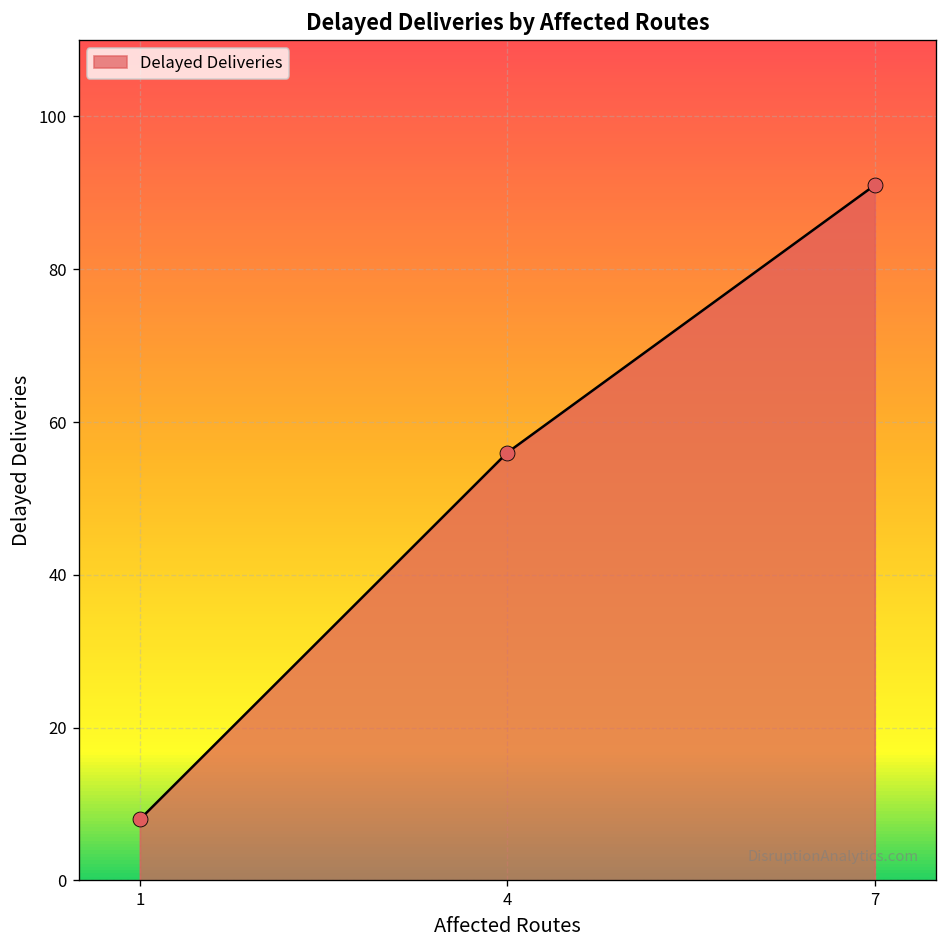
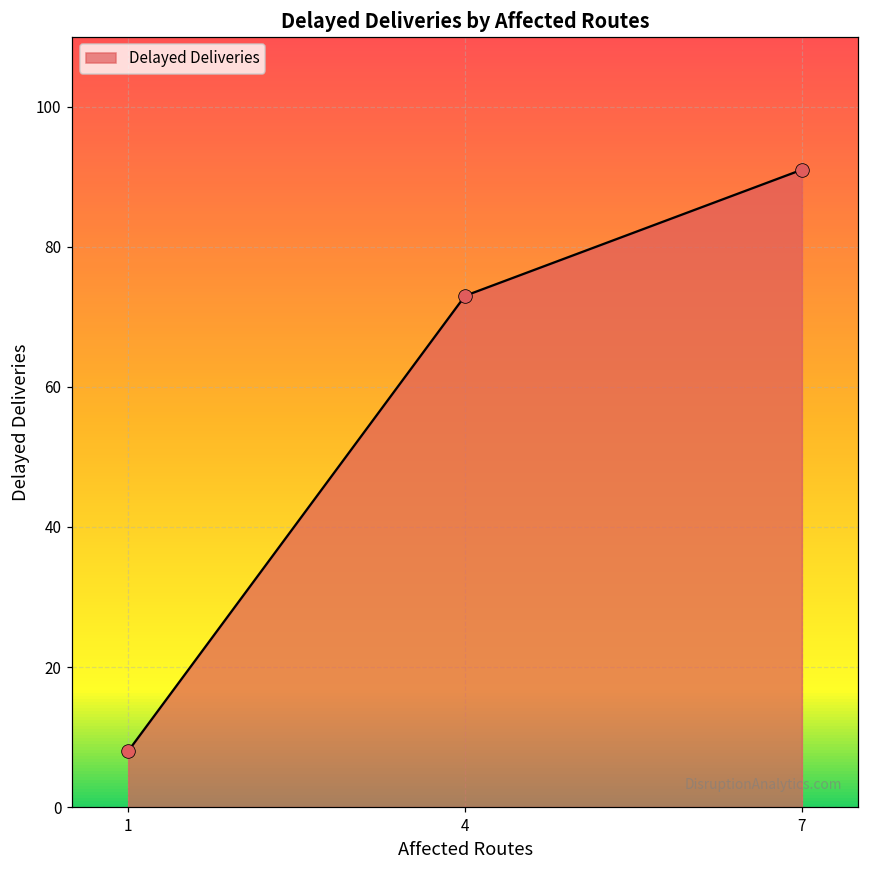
  {
    "1": 8,
-   "4": 56,
+   "4": 73,
    "7": 91
  }
